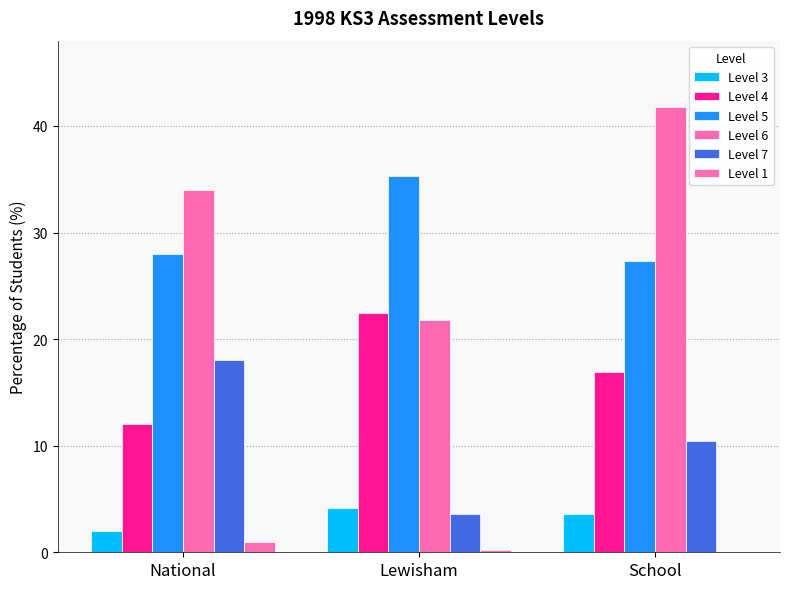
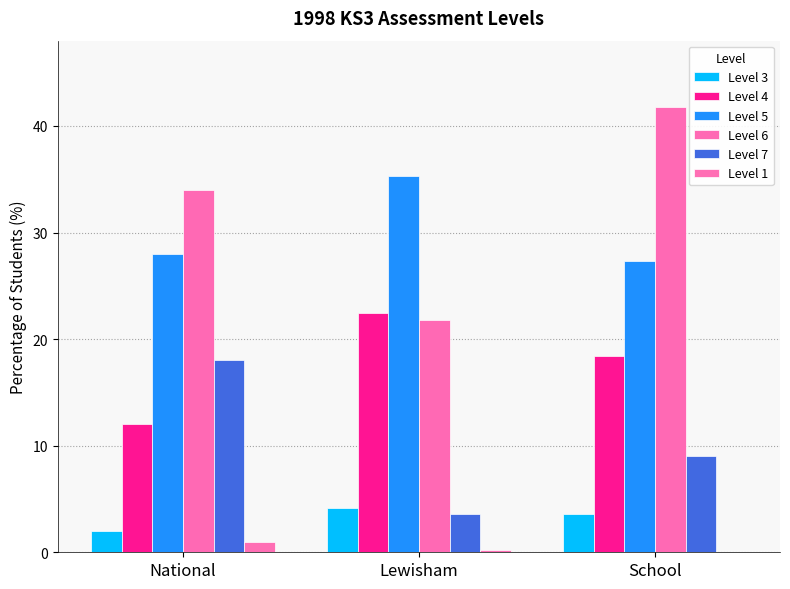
  {
    "Level 4": {
      "National": 12.0,
      "Lewisham": 22.5,
-     "School": 16.9
+     "School": 18.4
    },
    "Level 7": {
      "National": 18.0,
      "Lewisham": 3.6,
-     "School": 10.4
+     "School": 9.0
    }
  }
